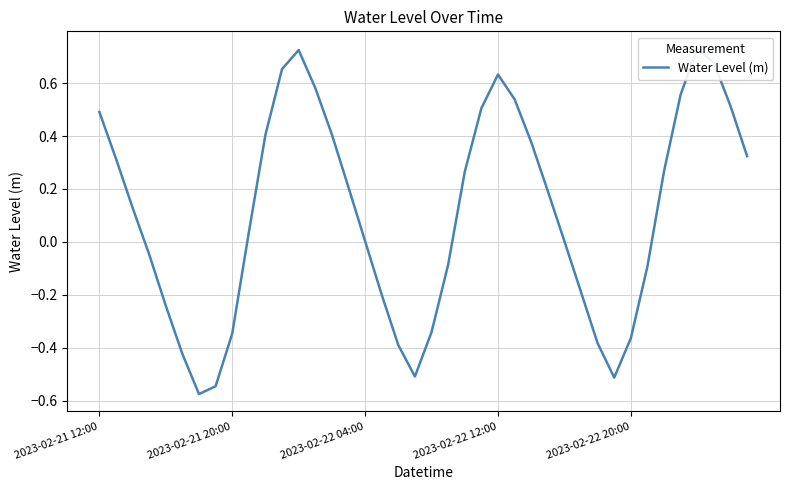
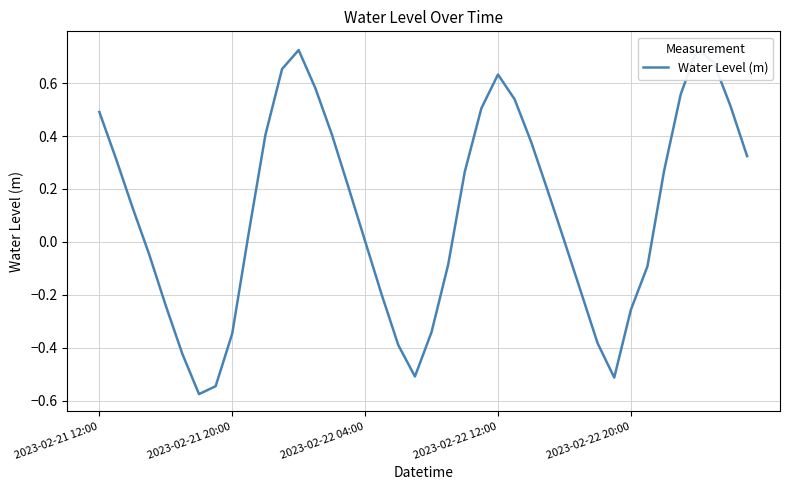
  {
    "2023-02-21 12:00": 0.49,
    "2023-02-21 20:00": -0.35,
    "2023-02-22 04:00": 0.00,
    "2023-02-22 12:00": 0.63,
-   "2023-02-22 20:00": -0.36
+   "2023-02-22 20:00": -0.26
  }
